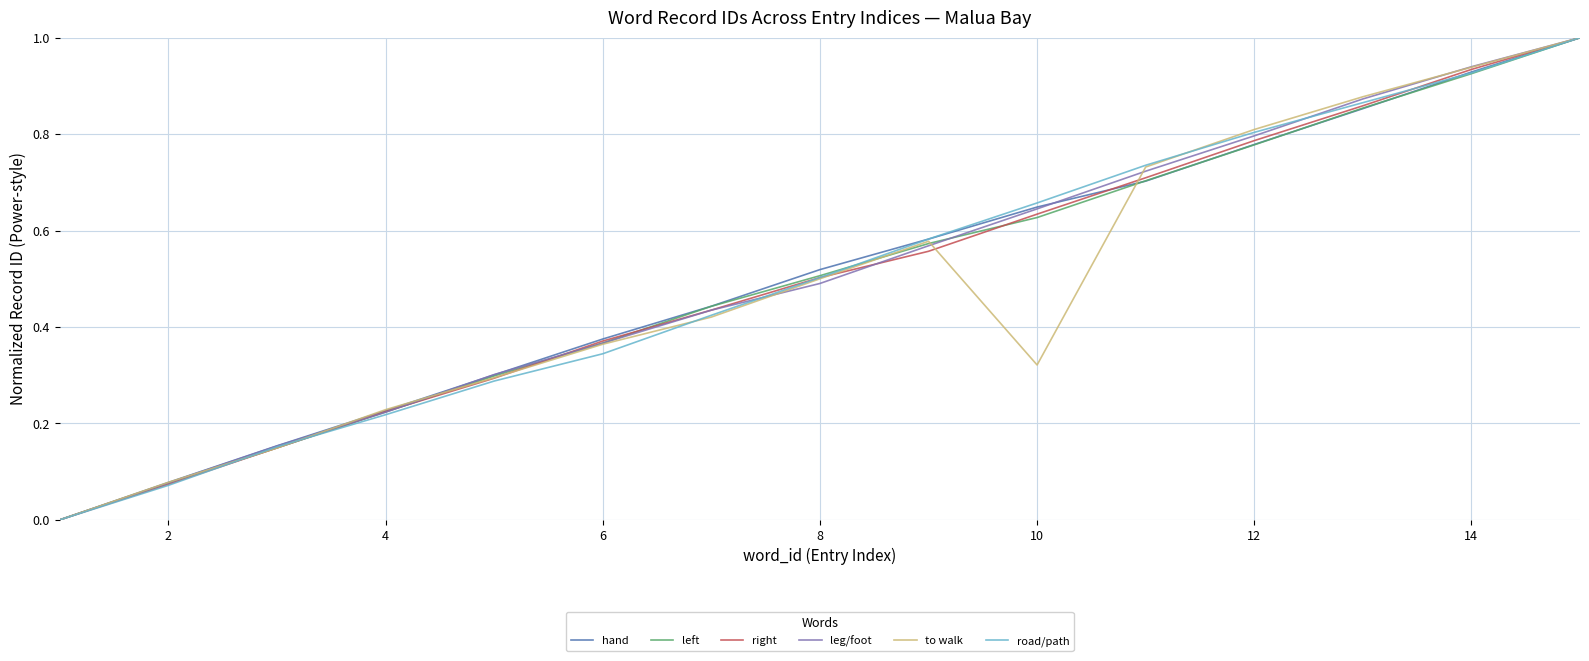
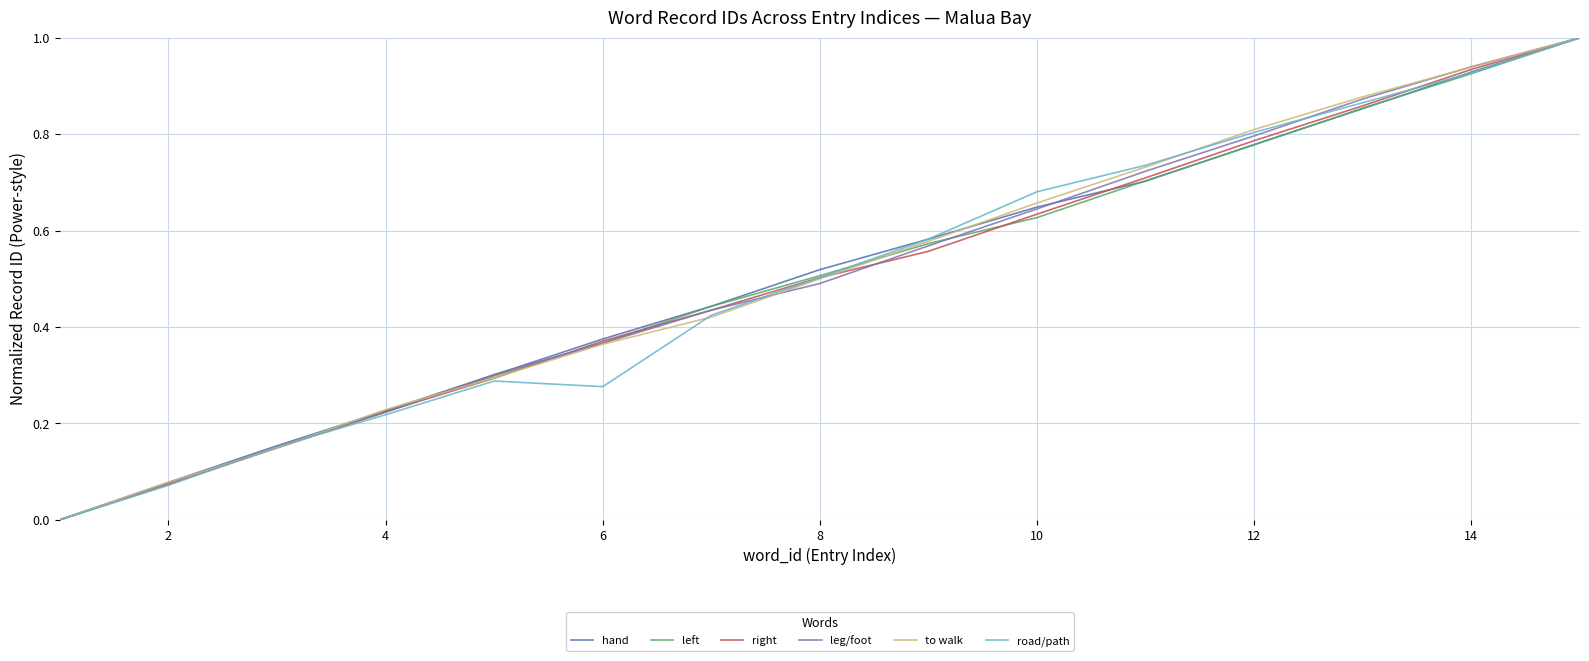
  {
    "left": {
      "10": 0.63
    },
    "right": {
      "10": 0.63,
      "12": 0.79
    },
    "to walk": {
-     "10": 0.32,
+     "10": 0.66,
      "12": 0.81
    },
    "road/path": {
-     "6": 0.34,
-     "10": 0.66,
+     "6": 0.28,
+     "10": 0.68,
      "12": 0.80
    }
  }
